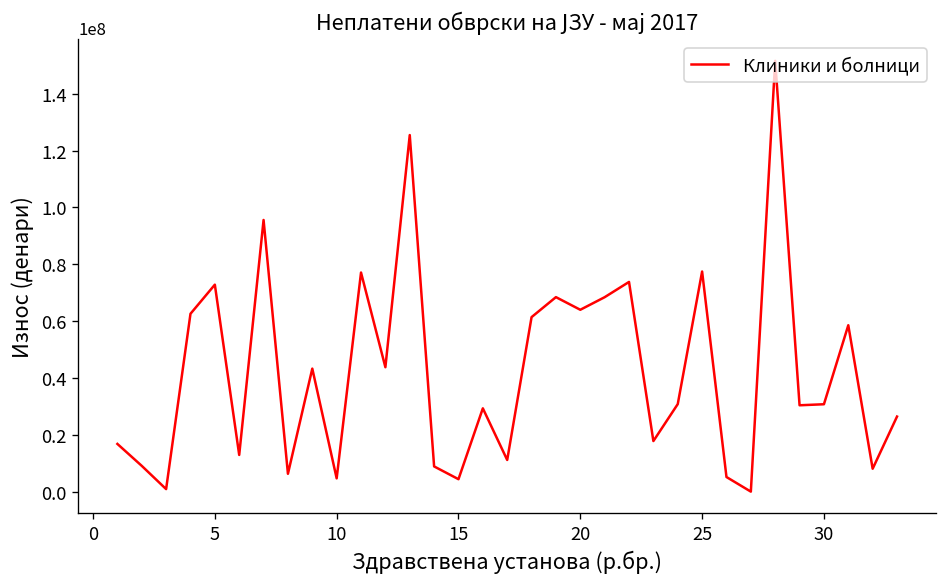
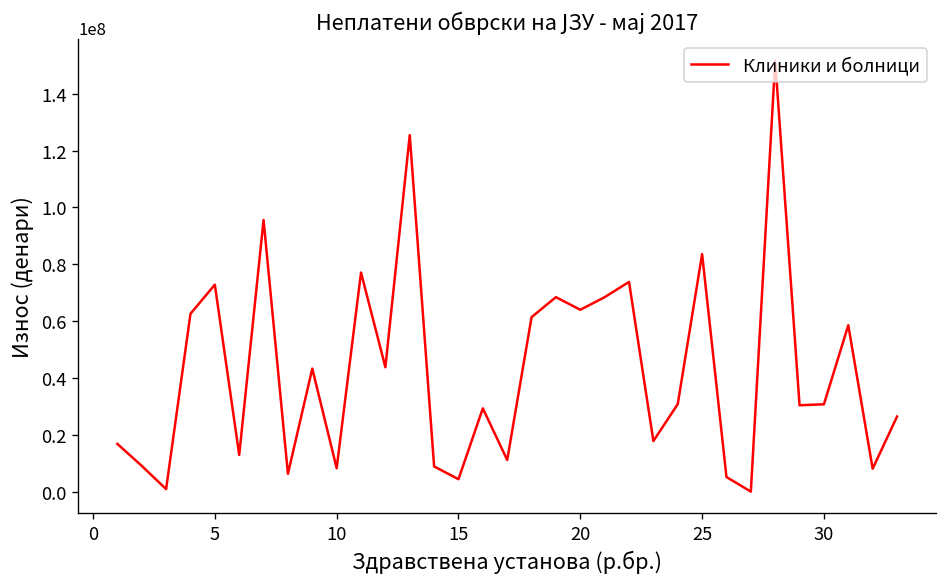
  {
    "5": 73000000,
-   "10": 5000000,
+   "10": 8000000,
    "15": 4000000,
    "20": 64000000,
-   "25": 77000000,
+   "25": 84000000,
    "30": 31000000
  }
